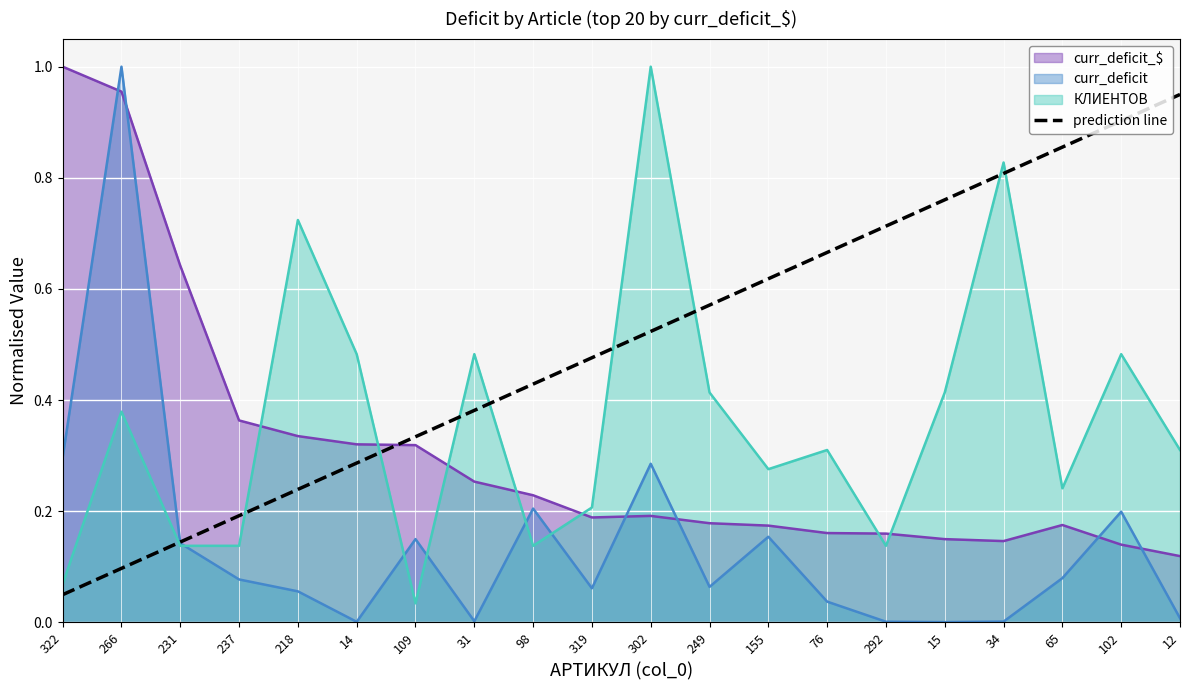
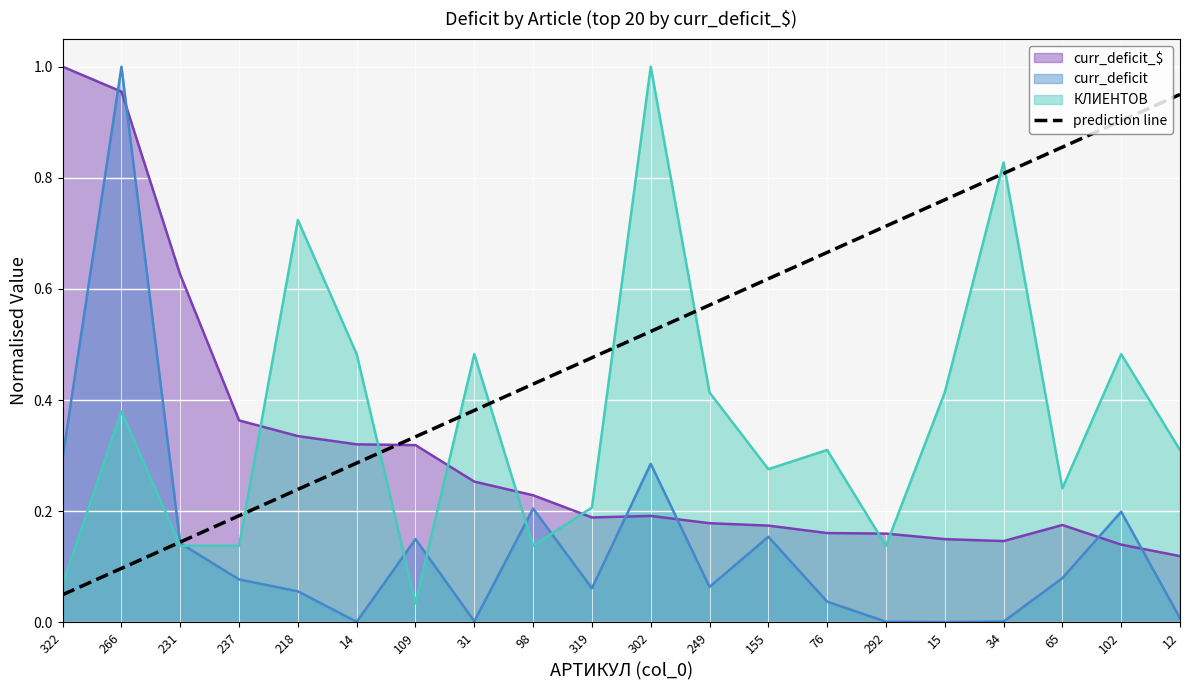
  {
    "curr_deficit_$": {
      "322": 1.00,
      "266": 0.96,
-     "231": 0.64,
+     "231": 0.63,
      "237": 0.36,
      "218": 0.34,
      "14": 0.32,
      "109": 0.32,
      "31": 0.25,
      "98": 0.23,
      "319": 0.19,
      "302": 0.19,
      "249": 0.18,
      "155": 0.17,
      "76": 0.16,
      "292": 0.16,
      "15": 0.15,
      "34": 0.15,
      "65": 0.18,
      "102": 0.14,
      "12": 0.12
    },
    "prediction line": {
      "322": 0.05,
      "266": 0.10,
      "237": 0.19,
      "218": 0.24,
      "14": 0.29,
      "109": 0.33,
      "31": 0.38,
      "98": 0.43,
      "319": 0.48,
      "302": 0.52,
      "249": 0.57,
      "155": 0.62,
      "76": 0.67,
      "292": 0.71,
      "15": 0.76,
      "34": 0.81,
      "65": 0.86,
      "12": 0.95
    }
  }
